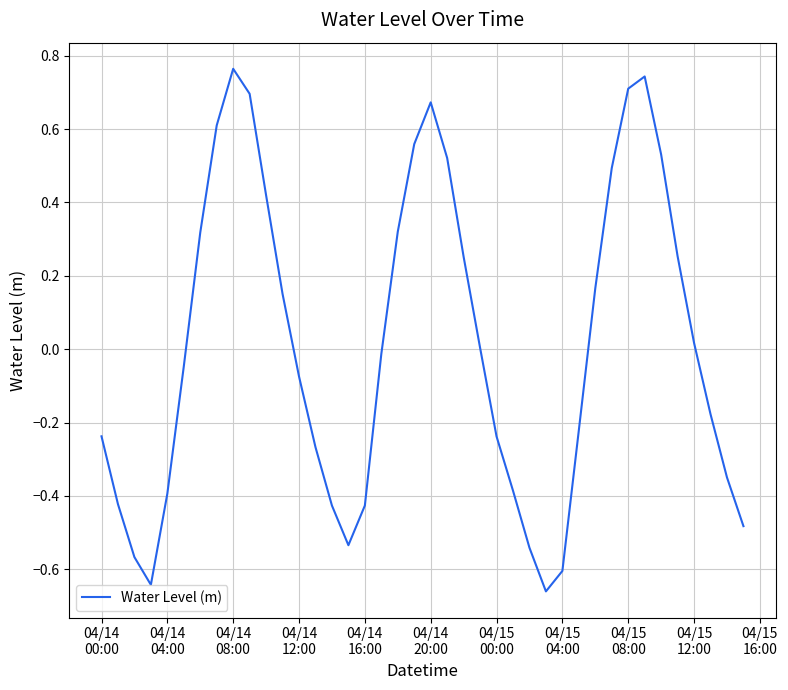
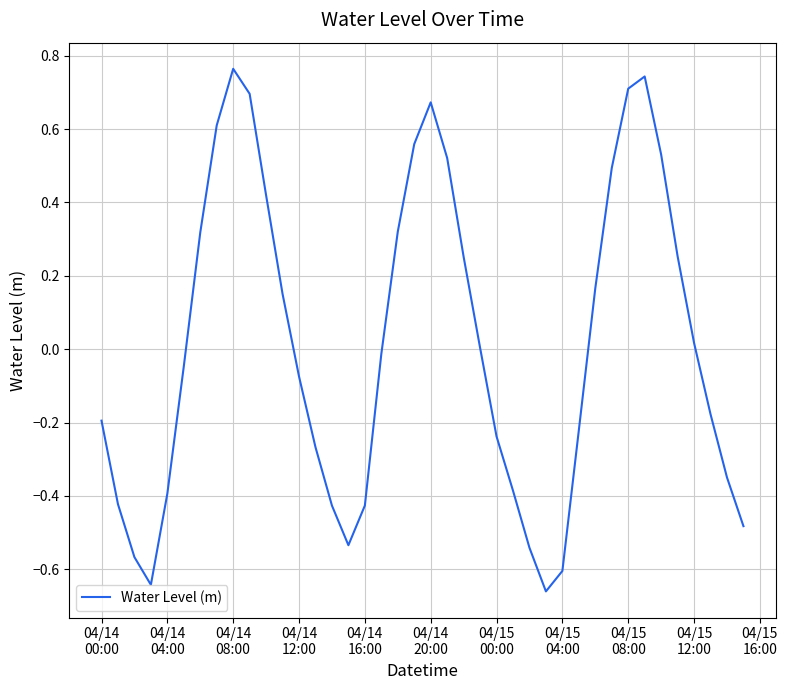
  {
-   "04/14 00:00": -0.24,
+   "04/14 00:00": -0.19,
    "04/14 04:00": -0.39,
    "04/14 08:00": 0.76,
    "04/14 12:00": -0.07,
    "04/14 16:00": -0.43,
    "04/14 20:00": 0.67,
    "04/15 00:00": -0.24,
    "04/15 04:00": -0.60,
    "04/15 08:00": 0.71,
    "04/15 12:00": 0.02
  }
